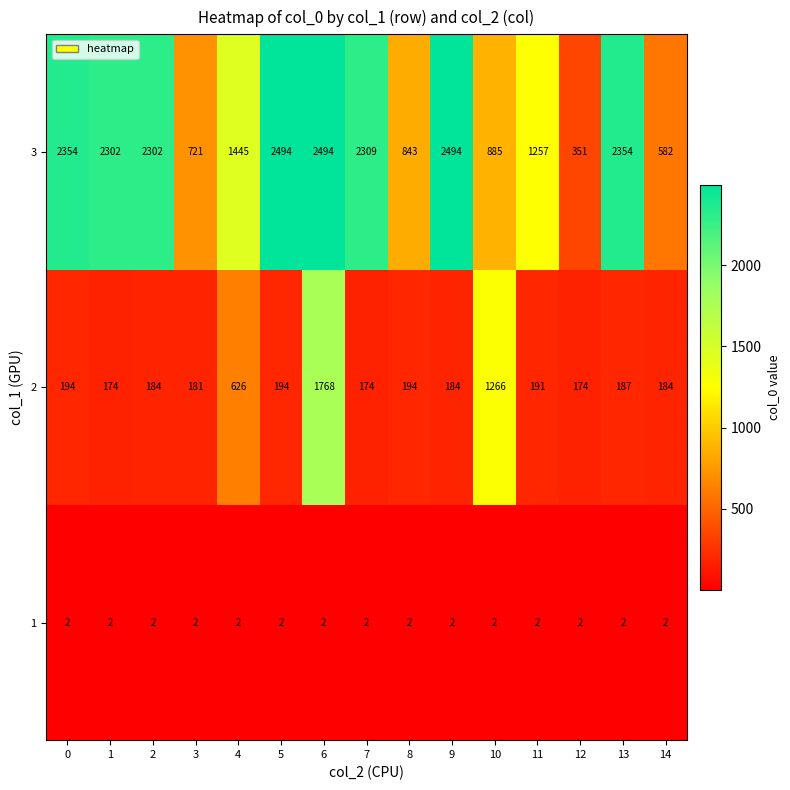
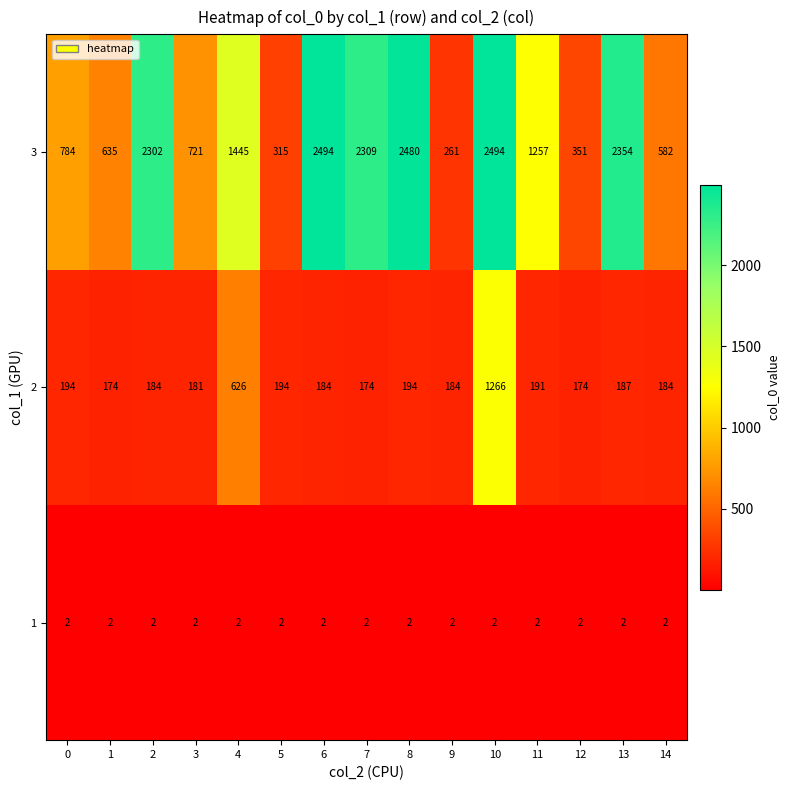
  {
    "3": {
-     "0": 2354,
-     "1": 2302,
+     "0": 784,
+     "1": 635,
      "2": 2302,
      "3": 721,
      "4": 1445,
-     "5": 2494,
+     "5": 315,
      "6": 2494,
      "7": 2309,
-     "8": 843,
-     "9": 2494,
-     "10": 885,
+     "8": 2480,
+     "9": 261,
+     "10": 2494,
      "11": 1257,
      "12": 351,
      "13": 2354,
      "14": 582
    },
    "2": {
      "0": 194,
      "1": 174,
      "2": 184,
      "3": 181,
      "4": 626,
      "5": 194,
-     "6": 1768,
+     "6": 184,
      "7": 174,
      "8": 194,
      "9": 184,
      "10": 1266,
      "11": 191,
      "12": 174,
      "13": 187,
      "14": 184
    },
    "1": {
      "0": 2,
      "1": 2,
      "2": 2,
      "3": 2,
      "4": 2,
      "5": 2,
      "6": 2,
      "7": 2,
      "8": 2,
      "9": 2,
      "10": 2,
      "11": 2,
      "12": 2,
      "13": 2,
      "14": 2
    }
  }
